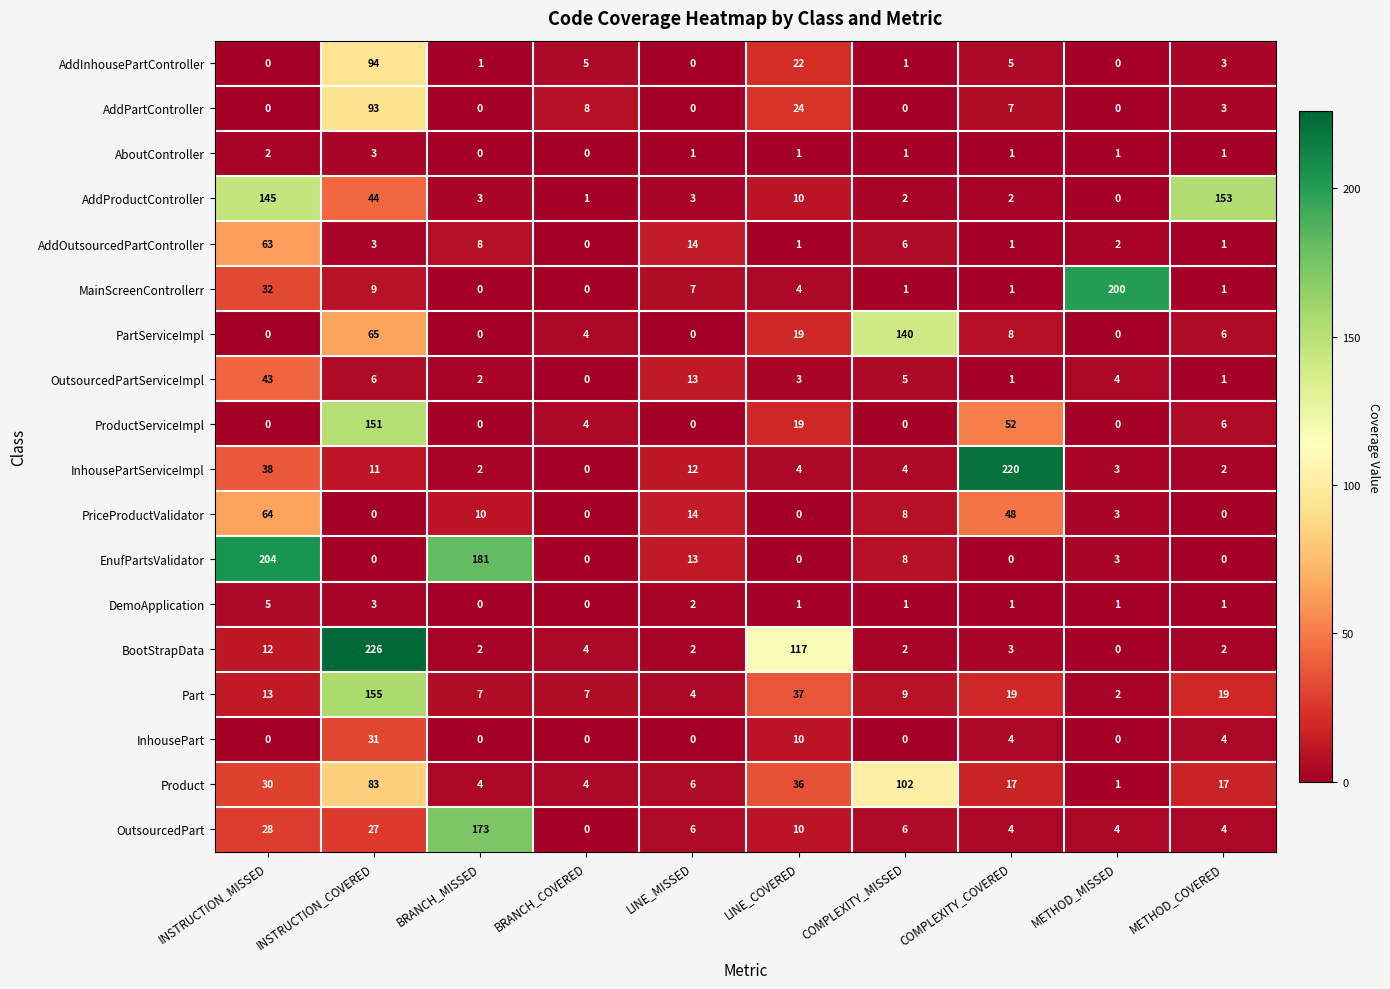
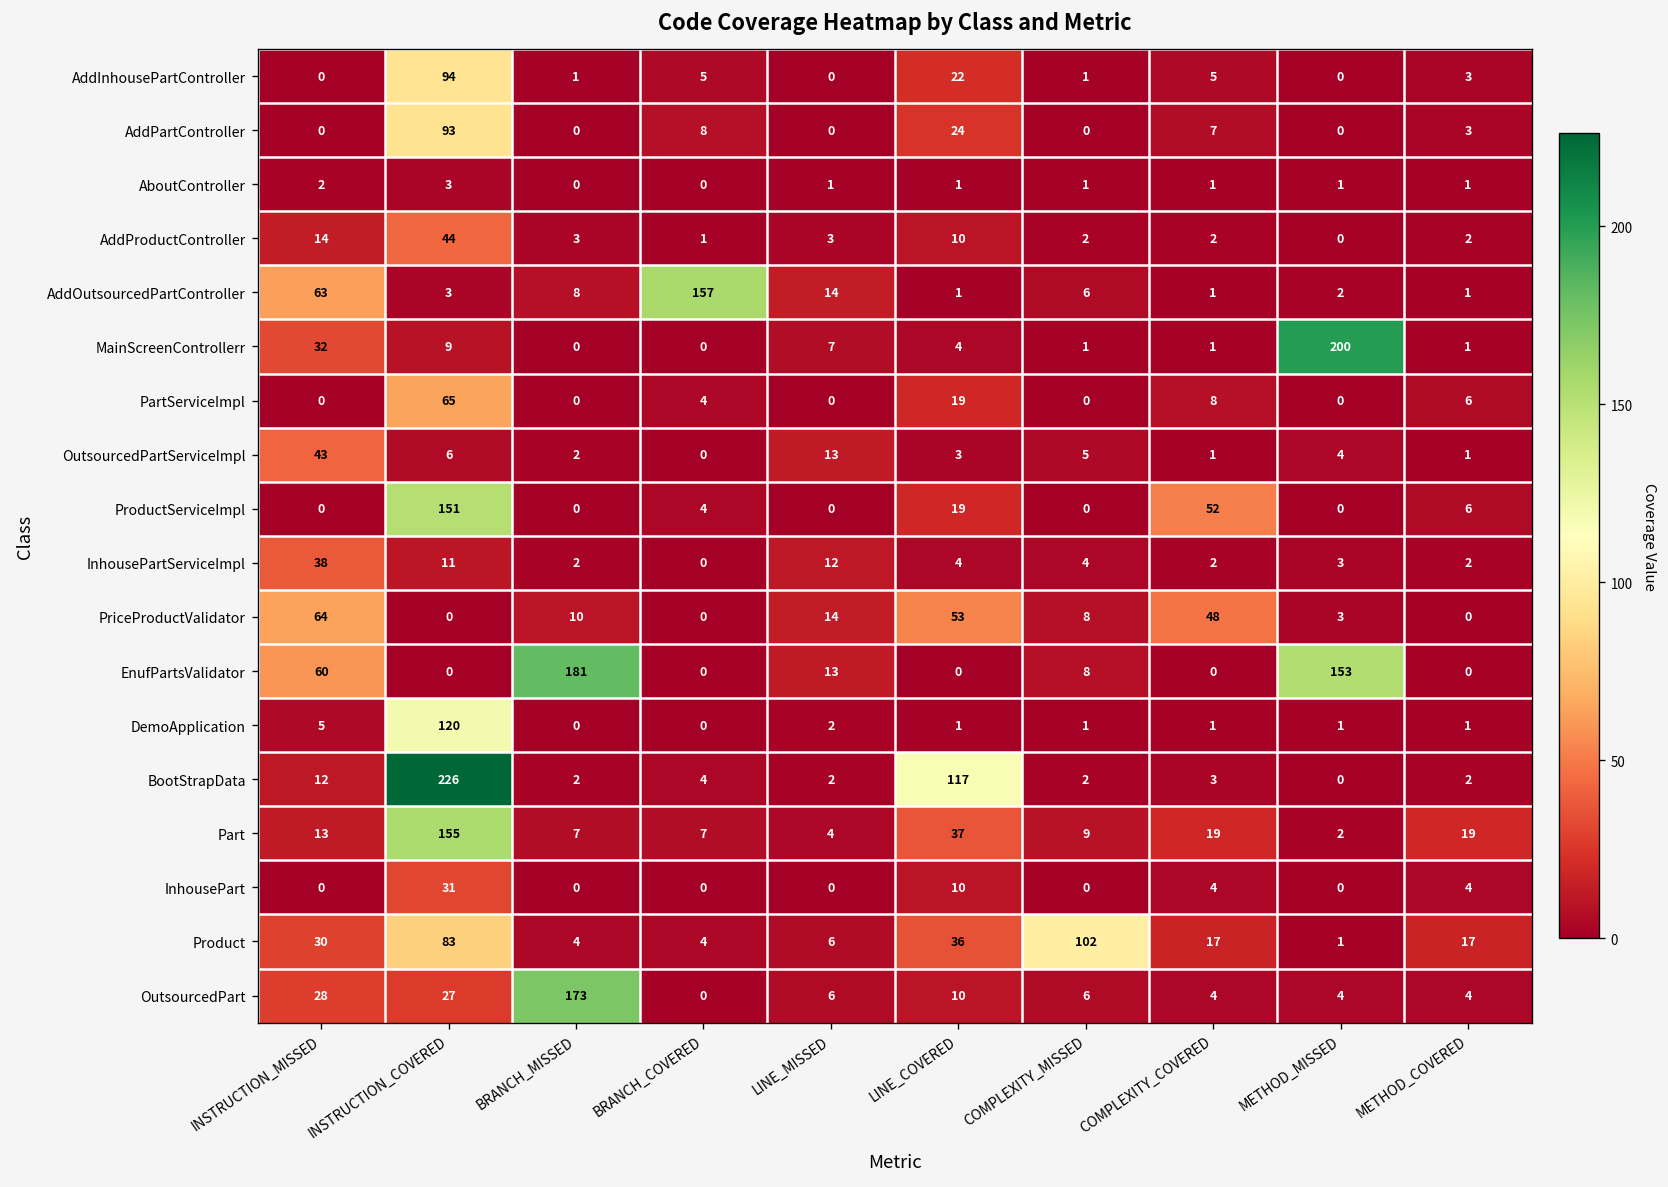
  {
    "AddInhousePartController": {
      "INSTRUCTION_MISSED": 0,
      "INSTRUCTION_COVERED": 94,
      "BRANCH_MISSED": 1,
      "BRANCH_COVERED": 5,
      "LINE_MISSED": 0,
      "LINE_COVERED": 22,
      "COMPLEXITY_MISSED": 1,
      "COMPLEXITY_COVERED": 5,
      "METHOD_MISSED": 0,
      "METHOD_COVERED": 3
    },
    "AddPartController": {
      "INSTRUCTION_MISSED": 0,
      "INSTRUCTION_COVERED": 93,
      "BRANCH_MISSED": 0,
      "BRANCH_COVERED": 8,
      "LINE_MISSED": 0,
      "LINE_COVERED": 24,
      "COMPLEXITY_MISSED": 0,
      "COMPLEXITY_COVERED": 7,
      "METHOD_MISSED": 0,
      "METHOD_COVERED": 3
    },
    "AboutController": {
      "INSTRUCTION_MISSED": 2,
      "INSTRUCTION_COVERED": 3,
      "BRANCH_MISSED": 0,
      "BRANCH_COVERED": 0,
      "LINE_MISSED": 1,
      "LINE_COVERED": 1,
      "COMPLEXITY_MISSED": 1,
      "COMPLEXITY_COVERED": 1,
      "METHOD_MISSED": 1,
      "METHOD_COVERED": 1
    },
    "AddProductController": {
-     "INSTRUCTION_MISSED": 145,
+     "INSTRUCTION_MISSED": 14,
      "INSTRUCTION_COVERED": 44,
      "BRANCH_MISSED": 3,
      "BRANCH_COVERED": 1,
      "LINE_MISSED": 3,
      "LINE_COVERED": 10,
      "COMPLEXITY_MISSED": 2,
      "COMPLEXITY_COVERED": 2,
      "METHOD_MISSED": 0,
-     "METHOD_COVERED": 153
+     "METHOD_COVERED": 2
    },
    "AddOutsourcedPartController": {
      "INSTRUCTION_MISSED": 63,
      "INSTRUCTION_COVERED": 3,
      "BRANCH_MISSED": 8,
-     "BRANCH_COVERED": 0,
+     "BRANCH_COVERED": 157,
      "LINE_MISSED": 14,
      "LINE_COVERED": 1,
      "COMPLEXITY_MISSED": 6,
      "COMPLEXITY_COVERED": 1,
      "METHOD_MISSED": 2,
      "METHOD_COVERED": 1
    },
    "MainScreenControllerr": {
      "INSTRUCTION_MISSED": 32,
      "INSTRUCTION_COVERED": 9,
      "BRANCH_MISSED": 0,
      "BRANCH_COVERED": 0,
      "LINE_MISSED": 7,
      "LINE_COVERED": 4,
      "COMPLEXITY_MISSED": 1,
      "COMPLEXITY_COVERED": 1,
      "METHOD_MISSED": 200,
      "METHOD_COVERED": 1
    },
    "PartServiceImpl": {
      "INSTRUCTION_MISSED": 0,
      "INSTRUCTION_COVERED": 65,
      "BRANCH_MISSED": 0,
      "BRANCH_COVERED": 4,
      "LINE_MISSED": 0,
      "LINE_COVERED": 19,
-     "COMPLEXITY_MISSED": 140,
+     "COMPLEXITY_MISSED": 0,
      "COMPLEXITY_COVERED": 8,
      "METHOD_MISSED": 0,
      "METHOD_COVERED": 6
    },
    "OutsourcedPartServiceImpl": {
      "INSTRUCTION_MISSED": 43,
      "INSTRUCTION_COVERED": 6,
      "BRANCH_MISSED": 2,
      "BRANCH_COVERED": 0,
      "LINE_MISSED": 13,
      "LINE_COVERED": 3,
      "COMPLEXITY_MISSED": 5,
      "COMPLEXITY_COVERED": 1,
      "METHOD_MISSED": 4,
      "METHOD_COVERED": 1
    },
    "ProductServiceImpl": {
      "INSTRUCTION_MISSED": 0,
      "INSTRUCTION_COVERED": 151,
      "BRANCH_MISSED": 0,
      "BRANCH_COVERED": 4,
      "LINE_MISSED": 0,
      "LINE_COVERED": 19,
      "COMPLEXITY_MISSED": 0,
      "COMPLEXITY_COVERED": 52,
      "METHOD_MISSED": 0,
      "METHOD_COVERED": 6
    },
    "InhousePartServiceImpl": {
      "INSTRUCTION_MISSED": 38,
      "INSTRUCTION_COVERED": 11,
      "BRANCH_MISSED": 2,
      "BRANCH_COVERED": 0,
      "LINE_MISSED": 12,
      "LINE_COVERED": 4,
      "COMPLEXITY_MISSED": 4,
-     "COMPLEXITY_COVERED": 220,
+     "COMPLEXITY_COVERED": 2,
      "METHOD_MISSED": 3,
      "METHOD_COVERED": 2
    },
    "PriceProductValidator": {
      "INSTRUCTION_MISSED": 64,
      "INSTRUCTION_COVERED": 0,
      "BRANCH_MISSED": 10,
      "BRANCH_COVERED": 0,
      "LINE_MISSED": 14,
-     "LINE_COVERED": 0,
+     "LINE_COVERED": 53,
      "COMPLEXITY_MISSED": 8,
      "COMPLEXITY_COVERED": 48,
      "METHOD_MISSED": 3,
      "METHOD_COVERED": 0
    },
    "EnufPartsValidator": {
-     "INSTRUCTION_MISSED": 204,
+     "INSTRUCTION_MISSED": 60,
      "INSTRUCTION_COVERED": 0,
      "BRANCH_MISSED": 181,
      "BRANCH_COVERED": 0,
      "LINE_MISSED": 13,
      "LINE_COVERED": 0,
      "COMPLEXITY_MISSED": 8,
      "COMPLEXITY_COVERED": 0,
-     "METHOD_MISSED": 3,
+     "METHOD_MISSED": 153,
      "METHOD_COVERED": 0
    },
    "DemoApplication": {
      "INSTRUCTION_MISSED": 5,
-     "INSTRUCTION_COVERED": 3,
+     "INSTRUCTION_COVERED": 120,
      "BRANCH_MISSED": 0,
      "BRANCH_COVERED": 0,
      "LINE_MISSED": 2,
      "LINE_COVERED": 1,
      "COMPLEXITY_MISSED": 1,
      "COMPLEXITY_COVERED": 1,
      "METHOD_MISSED": 1,
      "METHOD_COVERED": 1
    },
    "BootStrapData": {
      "INSTRUCTION_MISSED": 12,
      "INSTRUCTION_COVERED": 226,
      "BRANCH_MISSED": 2,
      "BRANCH_COVERED": 4,
      "LINE_MISSED": 2,
      "LINE_COVERED": 117,
      "COMPLEXITY_MISSED": 2,
      "COMPLEXITY_COVERED": 3,
      "METHOD_MISSED": 0,
      "METHOD_COVERED": 2
    },
    "Part": {
      "INSTRUCTION_MISSED": 13,
      "INSTRUCTION_COVERED": 155,
      "BRANCH_MISSED": 7,
      "BRANCH_COVERED": 7,
      "LINE_MISSED": 4,
      "LINE_COVERED": 37,
      "COMPLEXITY_MISSED": 9,
      "COMPLEXITY_COVERED": 19,
      "METHOD_MISSED": 2,
      "METHOD_COVERED": 19
    },
    "InhousePart": {
      "INSTRUCTION_MISSED": 0,
      "INSTRUCTION_COVERED": 31,
      "BRANCH_MISSED": 0,
      "BRANCH_COVERED": 0,
      "LINE_MISSED": 0,
      "LINE_COVERED": 10,
      "COMPLEXITY_MISSED": 0,
      "COMPLEXITY_COVERED": 4,
      "METHOD_MISSED": 0,
      "METHOD_COVERED": 4
    },
    "Product": {
      "INSTRUCTION_MISSED": 30,
      "INSTRUCTION_COVERED": 83,
      "BRANCH_MISSED": 4,
      "BRANCH_COVERED": 4,
      "LINE_MISSED": 6,
      "LINE_COVERED": 36,
      "COMPLEXITY_MISSED": 102,
      "COMPLEXITY_COVERED": 17,
      "METHOD_MISSED": 1,
      "METHOD_COVERED": 17
    },
    "OutsourcedPart": {
      "INSTRUCTION_MISSED": 28,
      "INSTRUCTION_COVERED": 27,
      "BRANCH_MISSED": 173,
      "BRANCH_COVERED": 0,
      "LINE_MISSED": 6,
      "LINE_COVERED": 10,
      "COMPLEXITY_MISSED": 6,
      "COMPLEXITY_COVERED": 4,
      "METHOD_MISSED": 4,
      "METHOD_COVERED": 4
    }
  }
